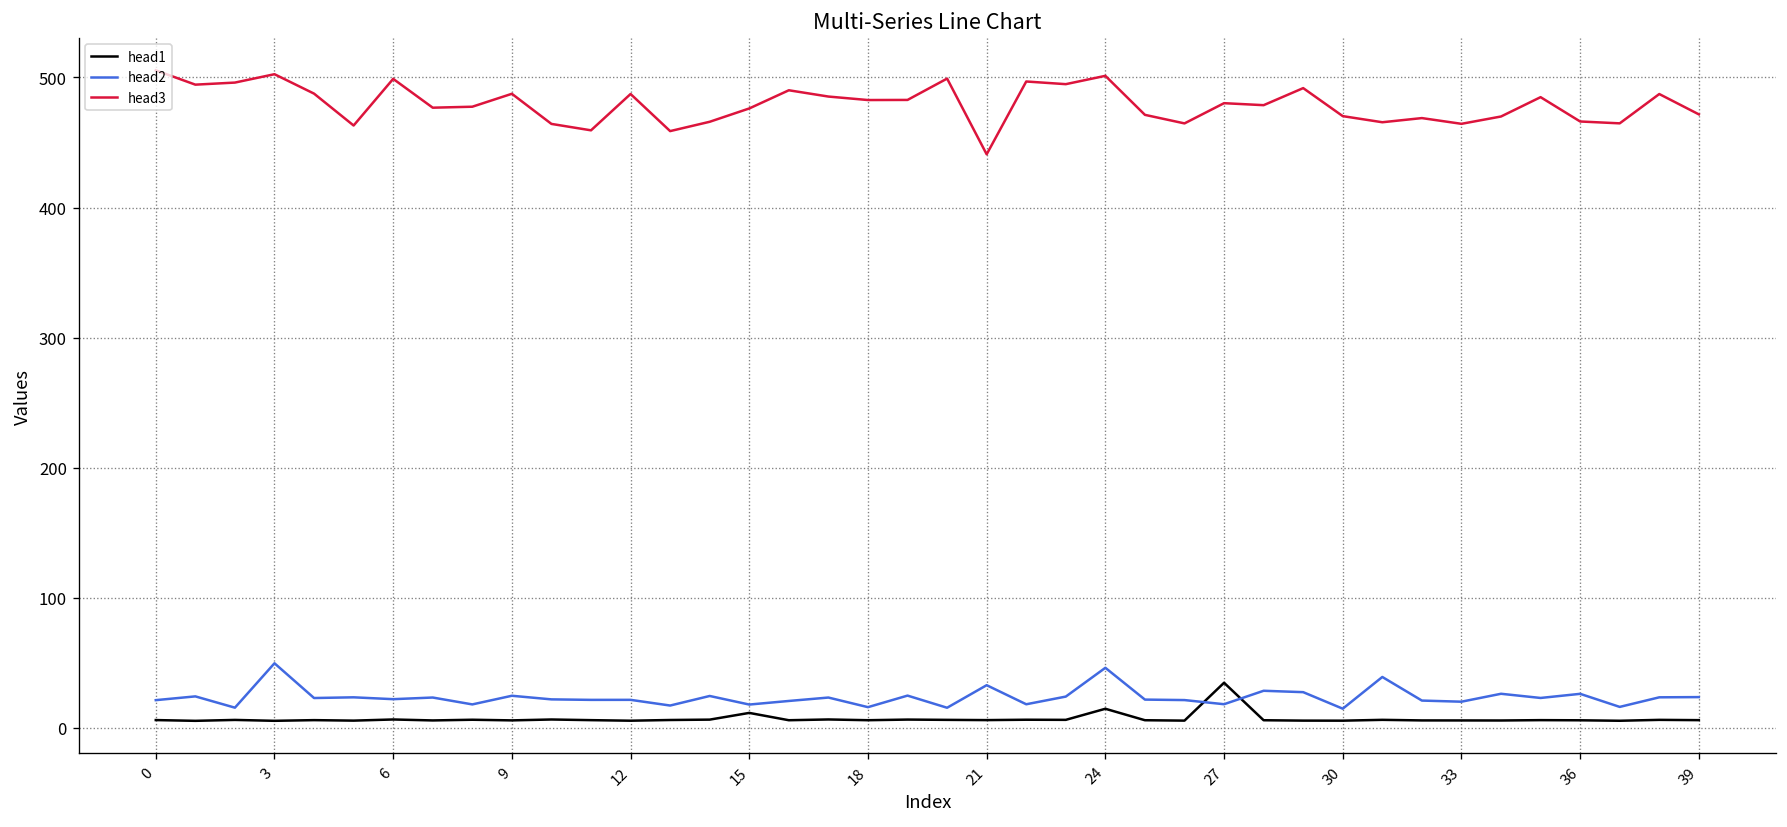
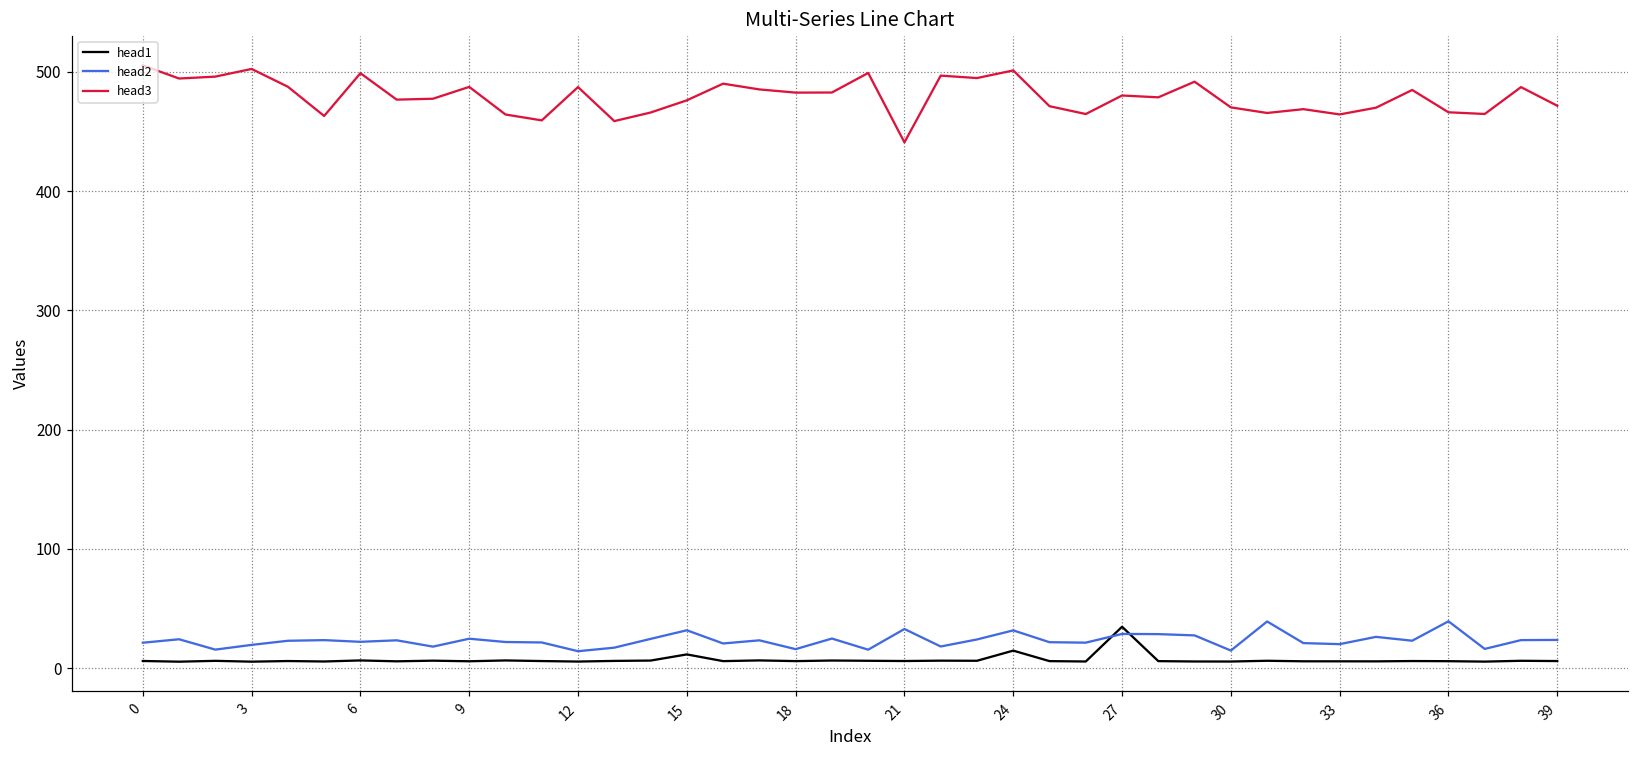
  {
    "head1": {
      "0": 6,
      "3": 5,
      "6": 6,
      "9": 6,
      "12": 6,
      "15": 12,
      "18": 6,
      "21": 6,
      "24": 15,
      "27": 35,
      "30": 6,
      "33": 6,
      "36": 6,
      "39": 6
    },
    "head2": {
      "0": 21,
-     "3": 50,
+     "3": 20,
      "6": 22,
      "9": 25,
-     "12": 22,
-     "15": 18,
+     "12": 14,
+     "15": 32,
      "18": 16,
      "21": 33,
-     "24": 46,
-     "27": 18,
+     "24": 32,
+     "27": 29,
      "30": 15,
      "33": 20,
-     "36": 26,
+     "36": 39,
      "39": 24
    },
    "head3": {
      "3": 502,
      "6": 499,
      "9": 487,
      "12": 487,
      "15": 476,
      "18": 483,
      "21": 441,
      "24": 501,
      "27": 480,
      "30": 470,
      "33": 464,
      "36": 466,
      "39": 472
    }
  }
